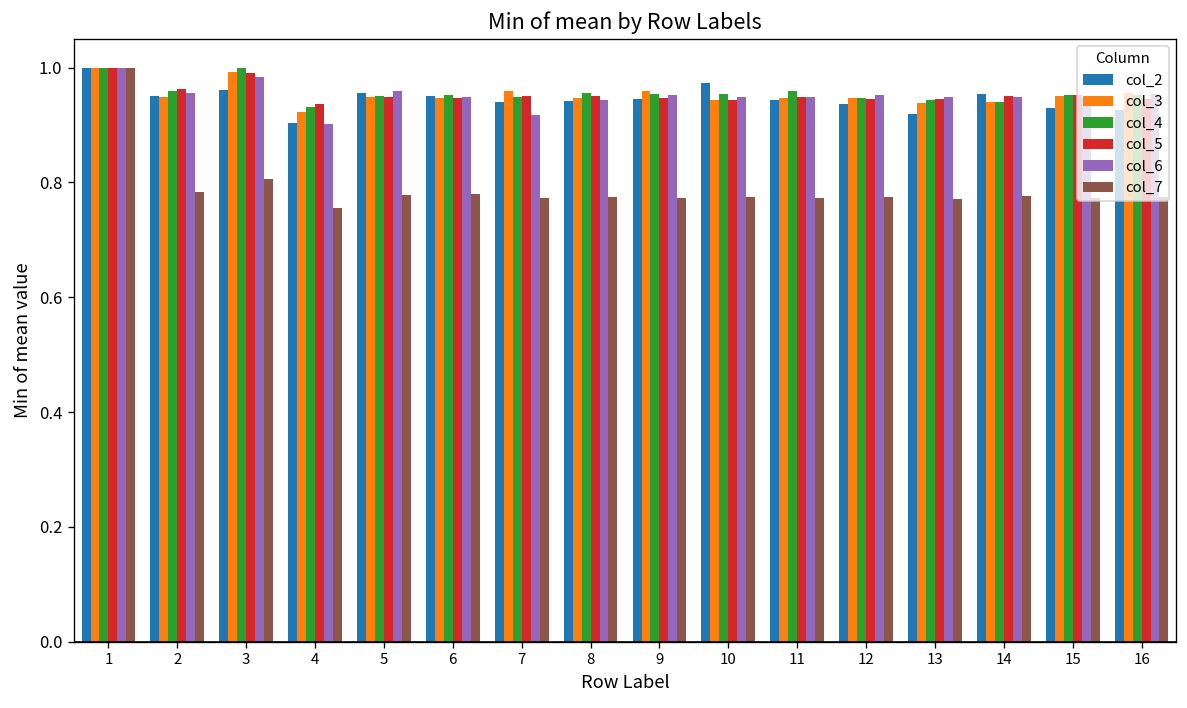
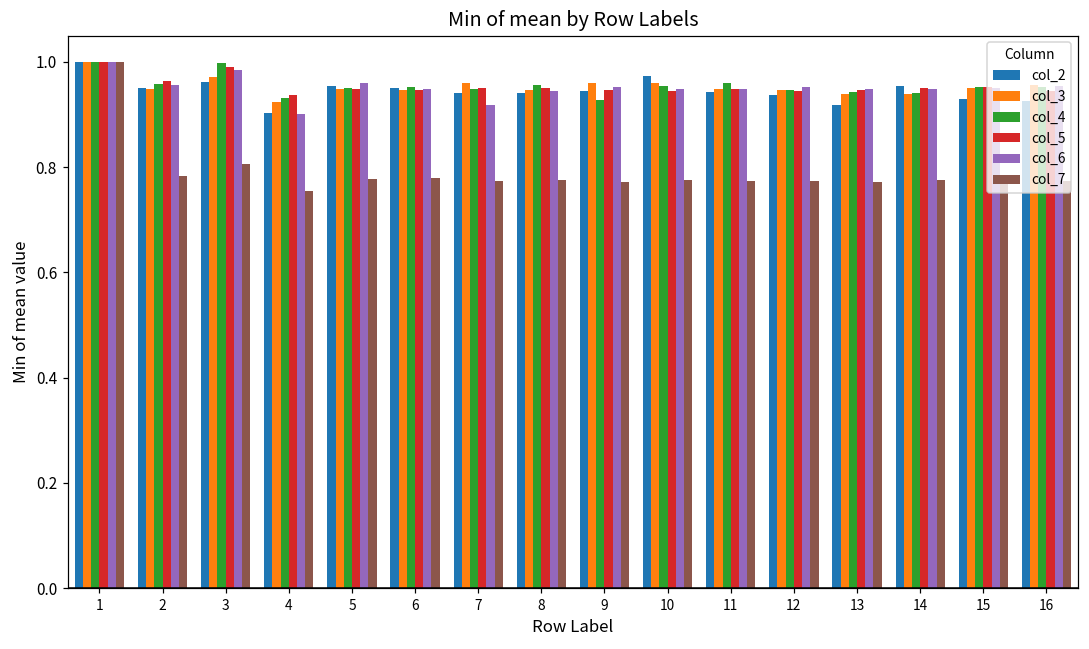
  {
    "col_2": {
      "1": 1.00,
      "2": 0.95,
      "3": 0.96,
      "4": 0.90,
      "5": 0.95,
      "6": 0.95,
      "7": 0.94,
      "8": 0.94,
      "9": 0.95,
      "10": 0.97,
      "11": 0.94,
      "12": 0.94,
      "13": 0.92,
      "14": 0.95,
      "15": 0.93
    },
    "col_3": {
      "1": 1.00,
      "2": 0.95,
-     "3": 0.99,
+     "3": 0.97,
      "4": 0.92,
      "5": 0.95,
      "6": 0.95,
      "7": 0.96,
      "8": 0.95,
      "9": 0.96,
-     "10": 0.94,
+     "10": 0.96,
      "11": 0.95,
      "12": 0.95,
      "13": 0.94,
      "14": 0.94,
      "15": 0.95
    },
    "col_4": {
      "1": 1.00,
      "2": 0.96,
      "3": 1.00,
      "4": 0.93,
      "5": 0.95,
      "6": 0.95,
      "7": 0.95,
      "8": 0.96,
-     "9": 0.95,
+     "9": 0.93,
      "10": 0.95,
      "11": 0.96,
      "12": 0.95,
      "13": 0.94,
      "14": 0.94,
      "15": 0.95
    },
    "col_5": {
      "1": 1.00,
      "2": 0.96,
      "3": 0.99,
      "4": 0.94,
      "5": 0.95,
      "6": 0.95,
      "7": 0.95,
      "8": 0.95,
      "9": 0.95,
      "10": 0.94,
      "11": 0.95,
      "12": 0.94,
      "13": 0.95,
      "14": 0.95
    },
    "col_6": {
      "1": 1.00,
      "2": 0.96,
      "3": 0.98,
      "4": 0.90,
      "5": 0.96,
      "6": 0.95,
      "7": 0.92,
      "8": 0.94,
      "9": 0.95,
      "10": 0.95,
      "11": 0.95,
      "12": 0.95,
      "13": 0.95,
      "14": 0.95
    },
    "col_7": {
      "1": 1.00,
      "2": 0.78,
      "3": 0.81,
      "4": 0.76,
      "5": 0.78,
      "6": 0.78,
      "7": 0.77,
      "8": 0.78,
      "9": 0.77,
      "10": 0.78,
      "11": 0.77,
      "12": 0.77,
      "13": 0.77,
      "14": 0.78
    }
  }
